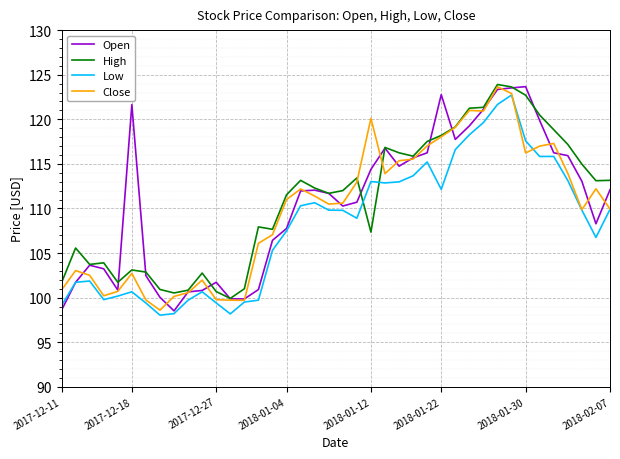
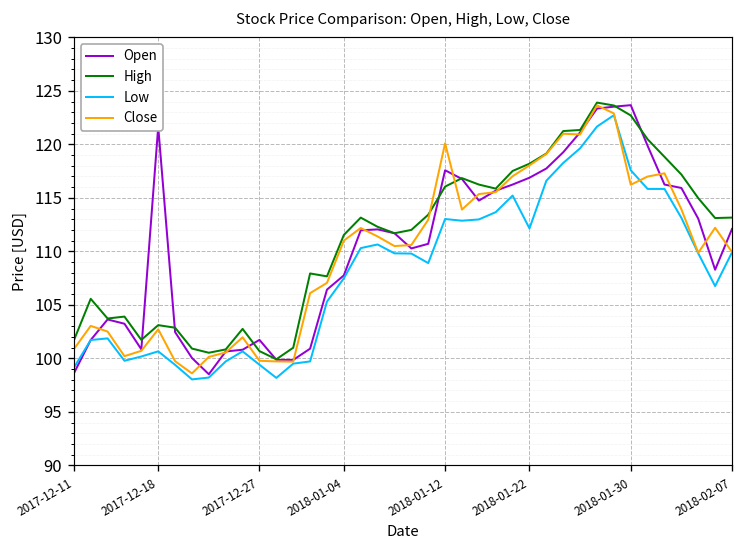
  {
    "Open": {
      "2017-12-11": 99,
      "2017-12-18": 122,
      "2017-12-27": 102,
-     "2018-01-12": 114,
-     "2018-01-22": 123,
+     "2018-01-12": 118,
+     "2018-01-22": 117,
      "2018-01-30": 124,
      "2018-02-07": 112
    },
    "High": {
      "2017-12-11": 102,
      "2017-12-18": 103,
      "2017-12-27": 101,
      "2018-01-04": 112,
-     "2018-01-12": 107,
+     "2018-01-12": 116,
      "2018-01-30": 123,
      "2018-02-07": 113
    },
    "Low": {
      "2017-12-11": 99,
      "2017-12-18": 101,
      "2017-12-27": 99,
      "2018-01-12": 113,
      "2018-01-22": 112,
      "2018-01-30": 118
    },
    "Close": {
      "2017-12-11": 101,
      "2017-12-18": 103,
      "2017-12-27": 100,
      "2018-01-04": 111,
      "2018-01-12": 120,
      "2018-01-30": 116
    }
  }
